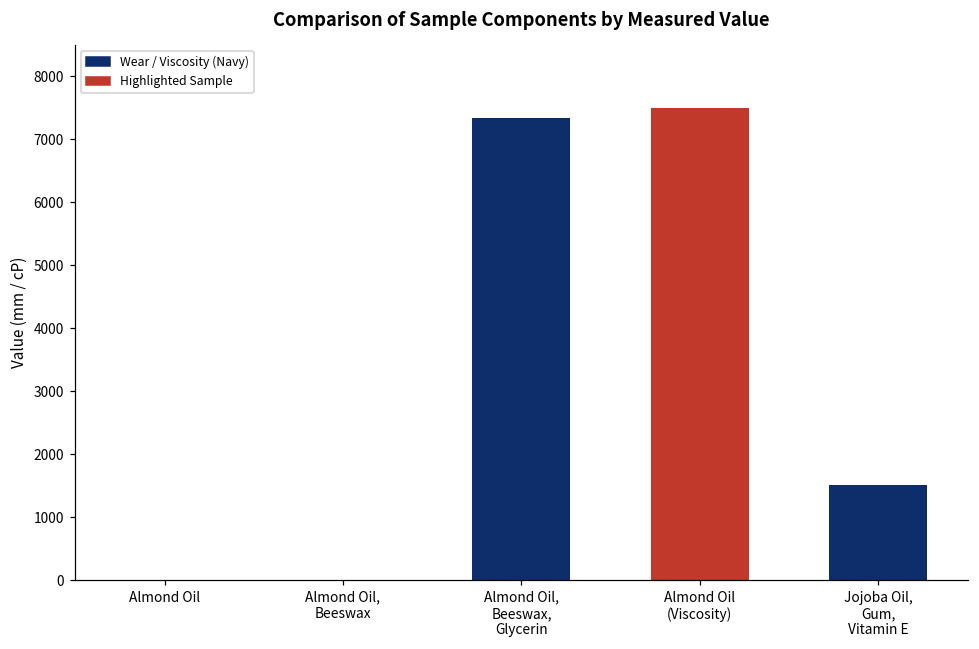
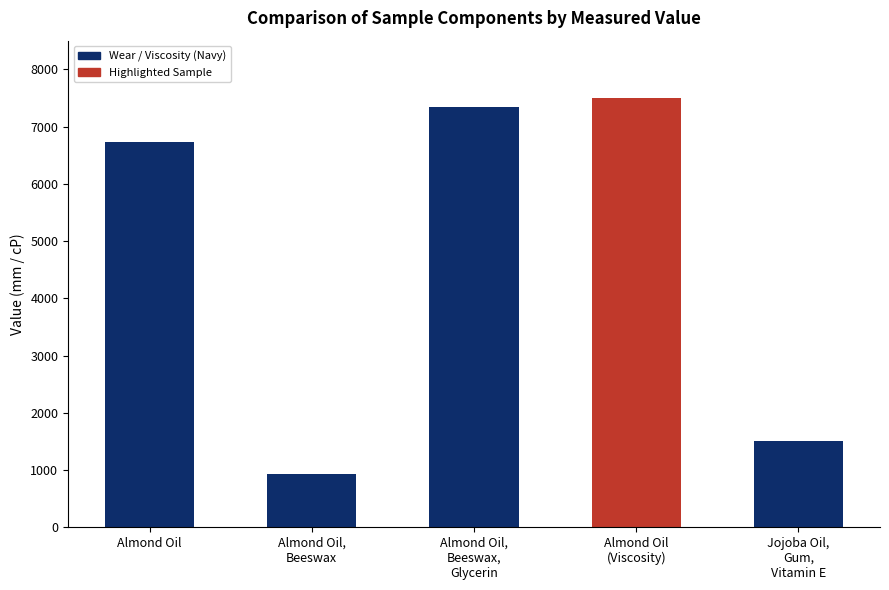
  {
-   "Almond Oil": 0,
-   "Almond Oil, Beeswax": 0,
+   "Almond Oil": 6700,
+   "Almond Oil, Beeswax": 900,
    "Almond Oil, Beeswax, Glycerin": 7300,
    "Almond Oil (Viscosity)": 7500,
    "Jojoba Oil, Gum, Vitamin E": 1500
  }
